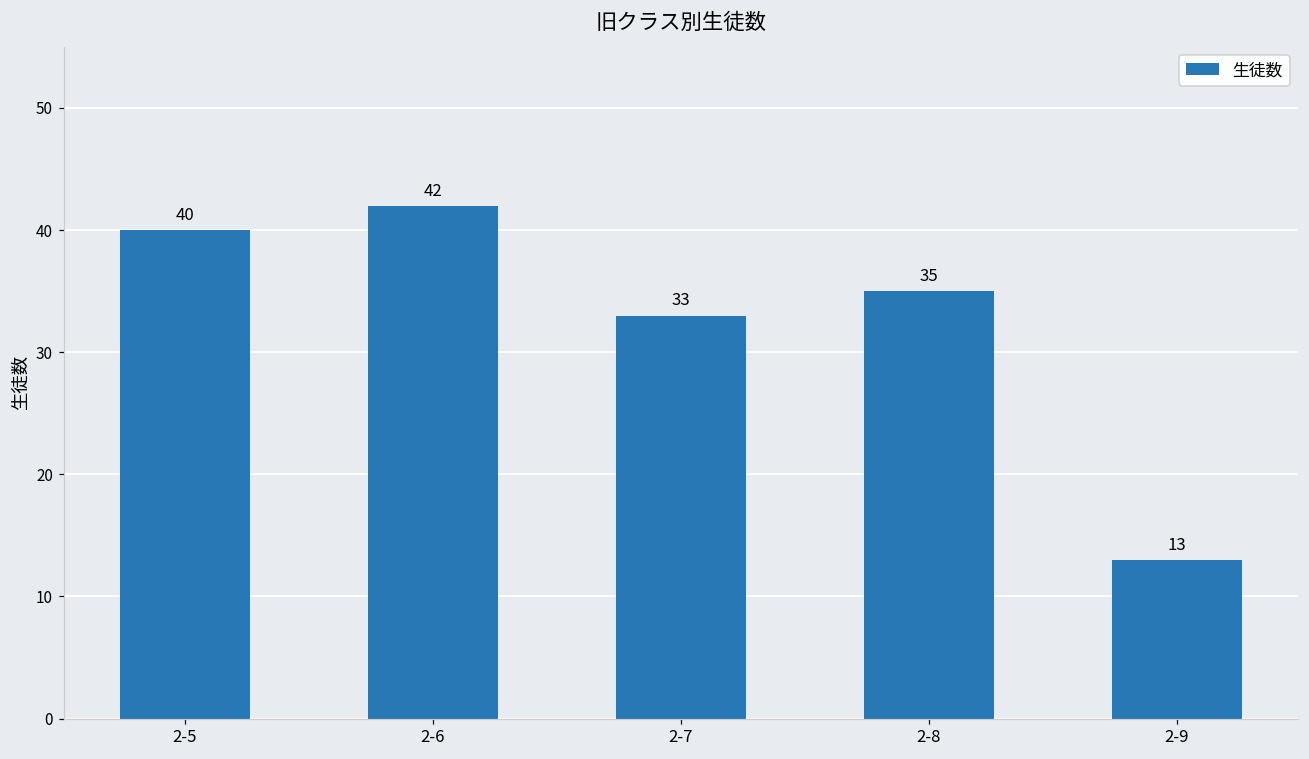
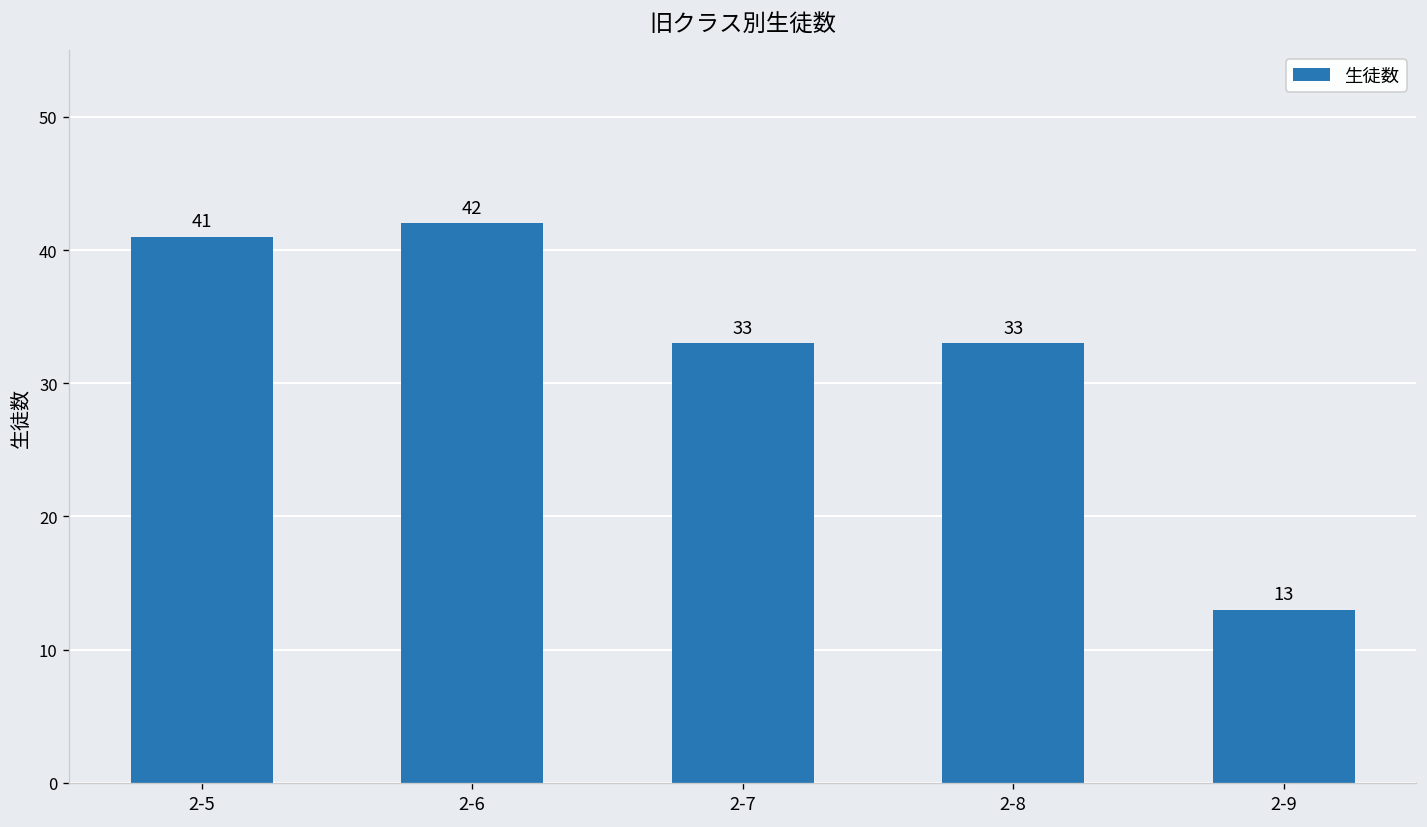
  {
-   "2-5": 40,
+   "2-5": 41,
    "2-6": 42,
    "2-7": 33,
-   "2-8": 35,
+   "2-8": 33,
    "2-9": 13
  }
